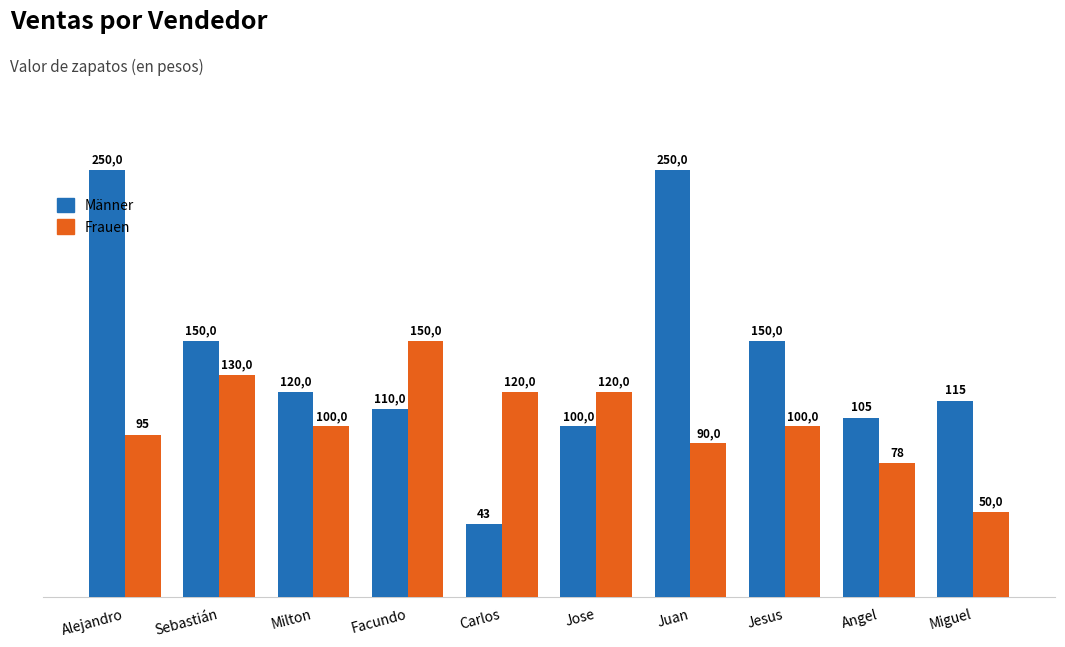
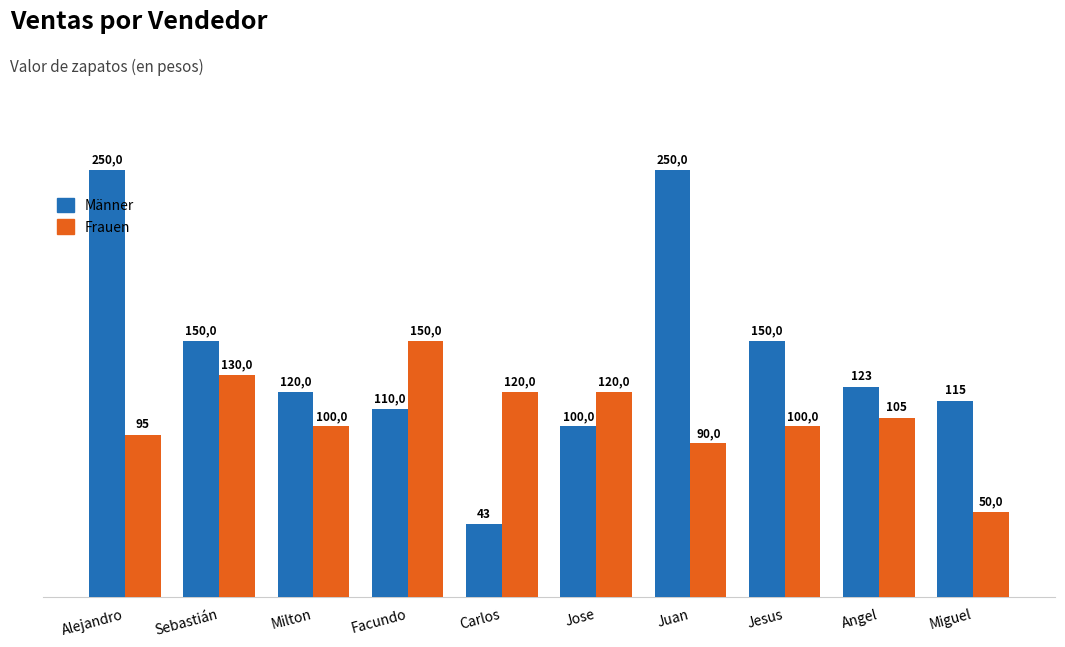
  {
    "Männer": {
-     "Angel": 105
+     "Angel": 123
    },
    "Frauen": {
-     "Angel": 78
+     "Angel": 105
    }
  }
